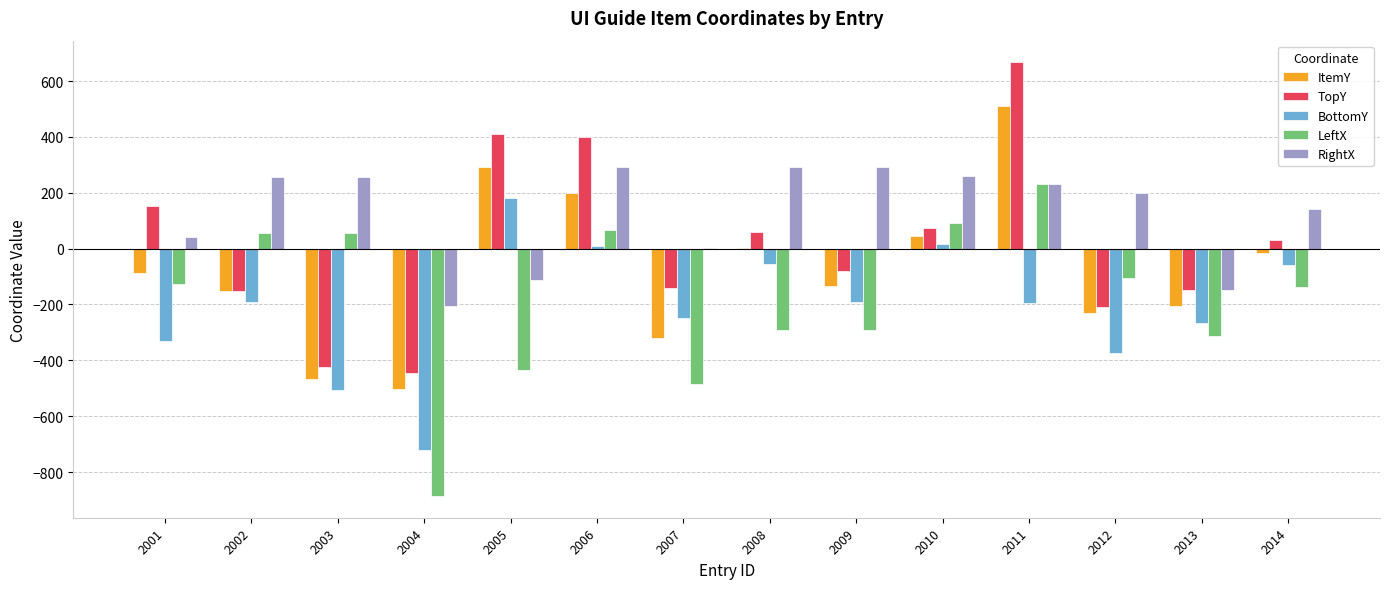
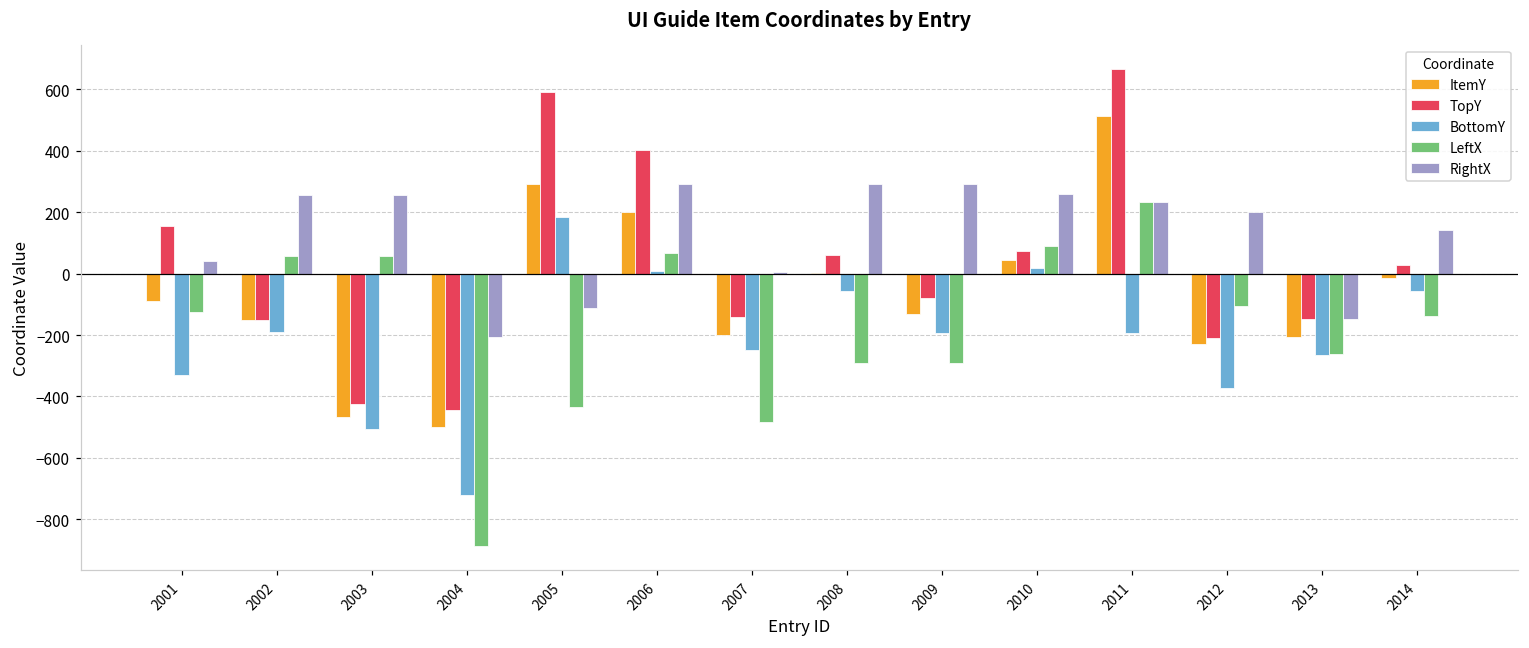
  {
    "ItemY": {
      "2001": -90,
      "2002": -150,
      "2003": -470,
      "2004": -500,
      "2005": 290,
      "2006": 200,
-     "2007": -320,
+     "2007": -200,
      "2009": -130,
      "2010": 40,
      "2011": 510,
      "2012": -230,
      "2013": -210,
      "2014": -10
    },
    "TopY": {
      "2001": 150,
      "2002": -150,
      "2003": -420,
      "2004": -440,
-     "2005": 410,
+     "2005": 590,
      "2006": 400,
      "2007": -140,
      "2008": 60,
      "2009": -80,
      "2010": 70,
      "2011": 670,
      "2012": -210,
      "2013": -150,
      "2014": 30
    },
    "LeftX": {
      "2001": -130,
      "2002": 60,
      "2003": 60,
      "2004": -890,
      "2005": -430,
      "2006": 70,
      "2007": -480,
      "2008": -290,
      "2009": -290,
      "2010": 90,
      "2011": 230,
      "2012": -110,
-     "2013": -310,
+     "2013": -260,
      "2014": -140
    }
  }
